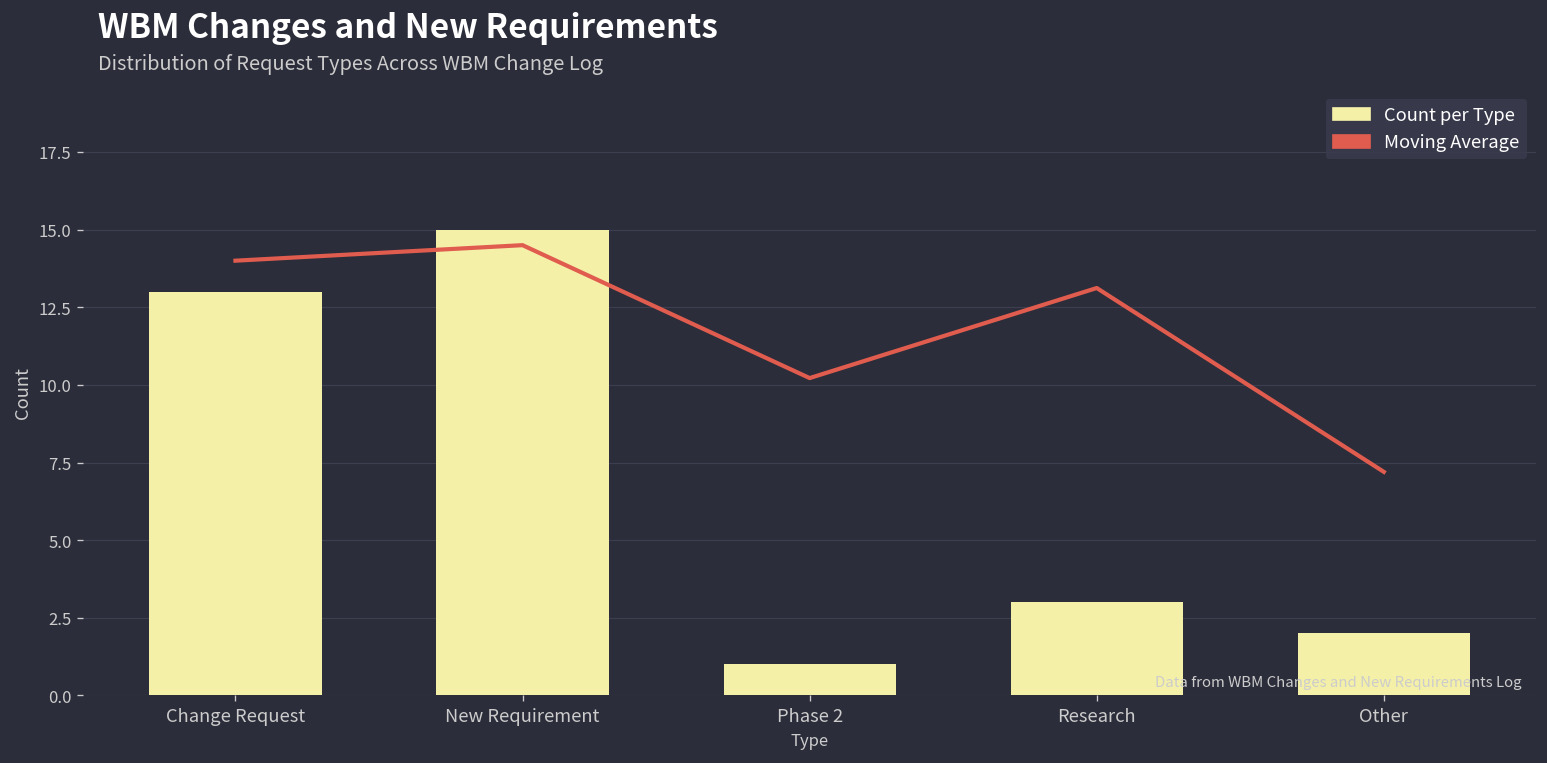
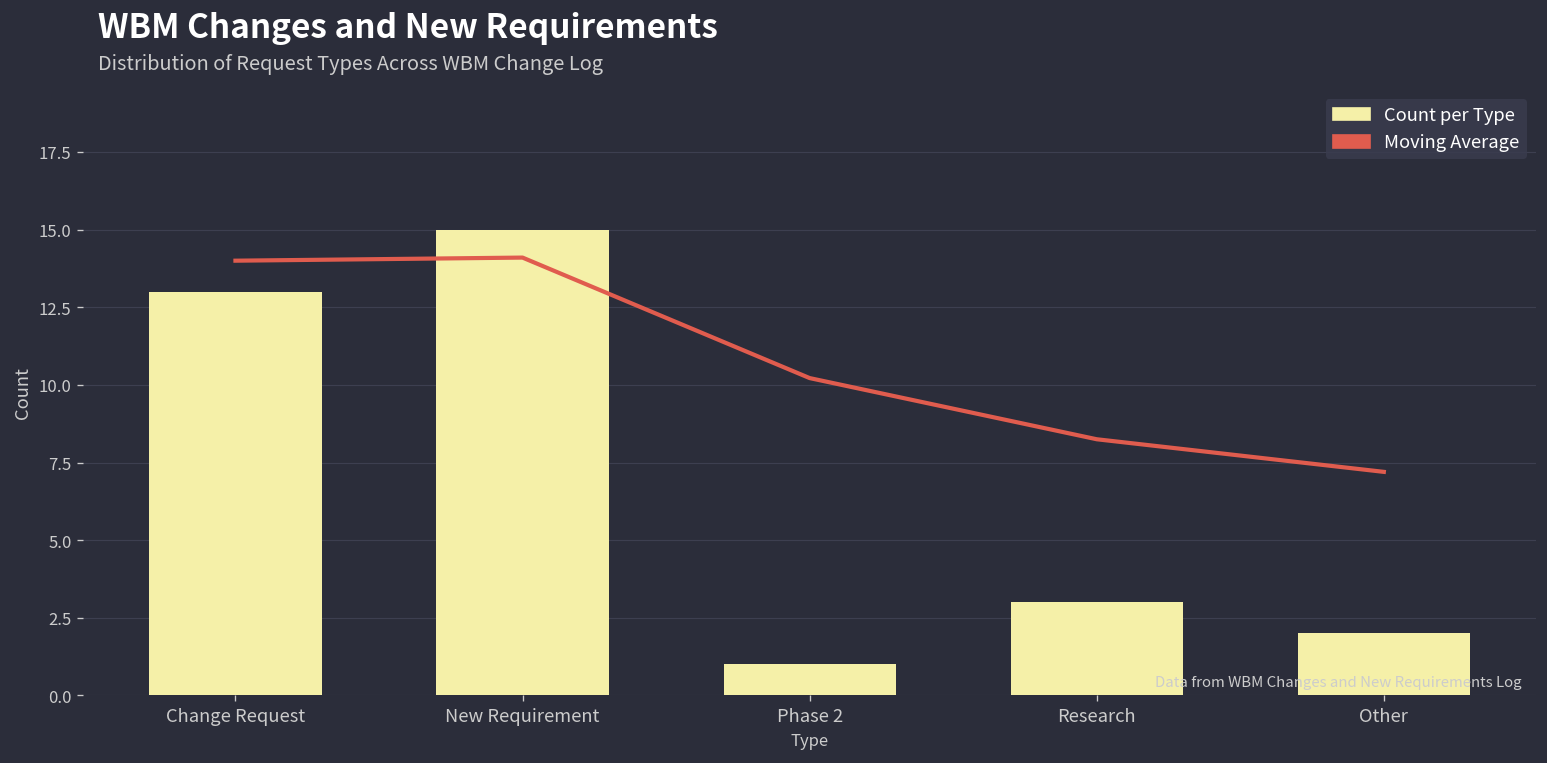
  {
    "Moving Average": {
      "Change Request": 14.0,
-     "New Requirement": 14.5,
+     "New Requirement": 14.1,
      "Phase 2": 10.2,
-     "Research": 13.1,
+     "Research": 8.3,
      "Other": 7.2
    },
    "Count per Type": {
      "Change Request": 13.0,
      "New Requirement": 15.0,
      "Phase 2": 1.0,
      "Research": 3.0,
      "Other": 2.0
    }
  }
